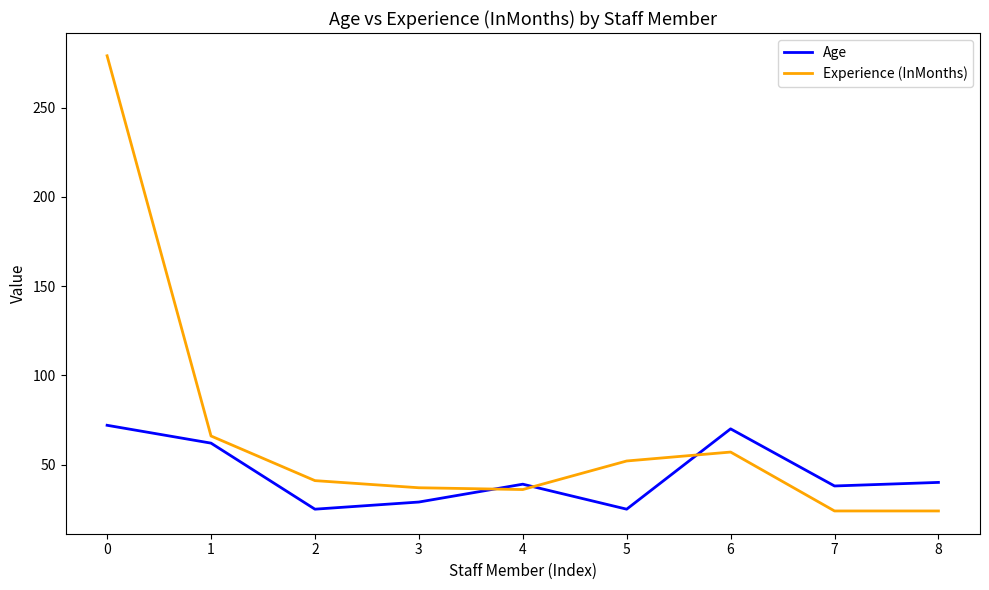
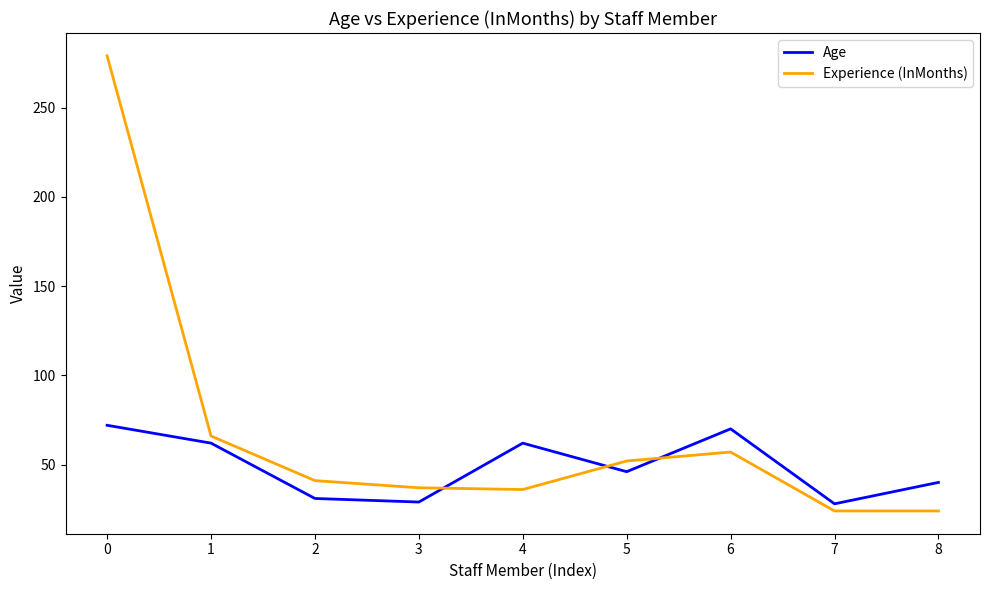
  {
    "Age": {
      "0": 72,
      "1": 62,
-     "2": 25,
+     "2": 31,
      "3": 29,
-     "4": 39,
-     "5": 25,
+     "4": 62,
+     "5": 46,
      "6": 70,
-     "7": 38,
+     "7": 28,
      "8": 40
    },
    "Experience (InMonths)": {
      "0": 279,
      "1": 66,
      "2": 41,
      "3": 37,
      "4": 36,
      "5": 52,
      "6": 57,
      "7": 24,
      "8": 24
    }
  }
